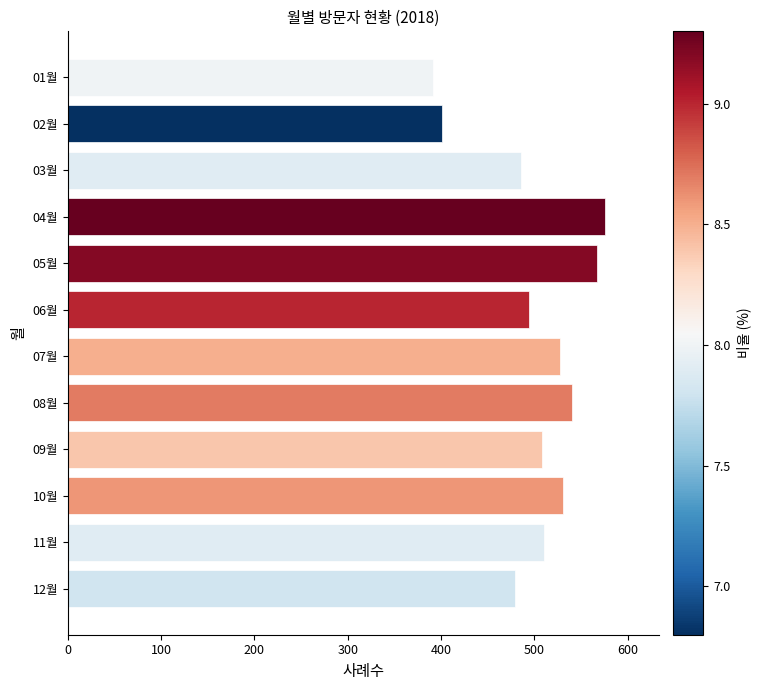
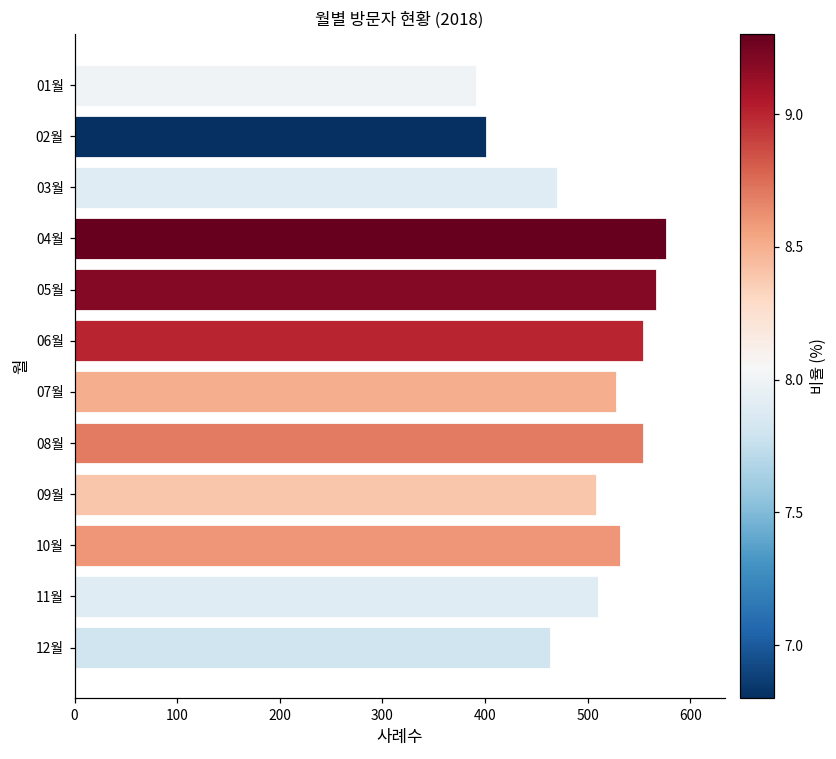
  {
    "01월": 390,
    "02월": 400,
-   "03월": 490,
+   "03월": 470,
    "04월": 580,
    "05월": 570,
-   "06월": 490,
+   "06월": 550,
    "07월": 530,
-   "08월": 540,
+   "08월": 550,
    "09월": 510,
    "10월": 530,
    "11월": 510,
-   "12월": 480
+   "12월": 460
  }
